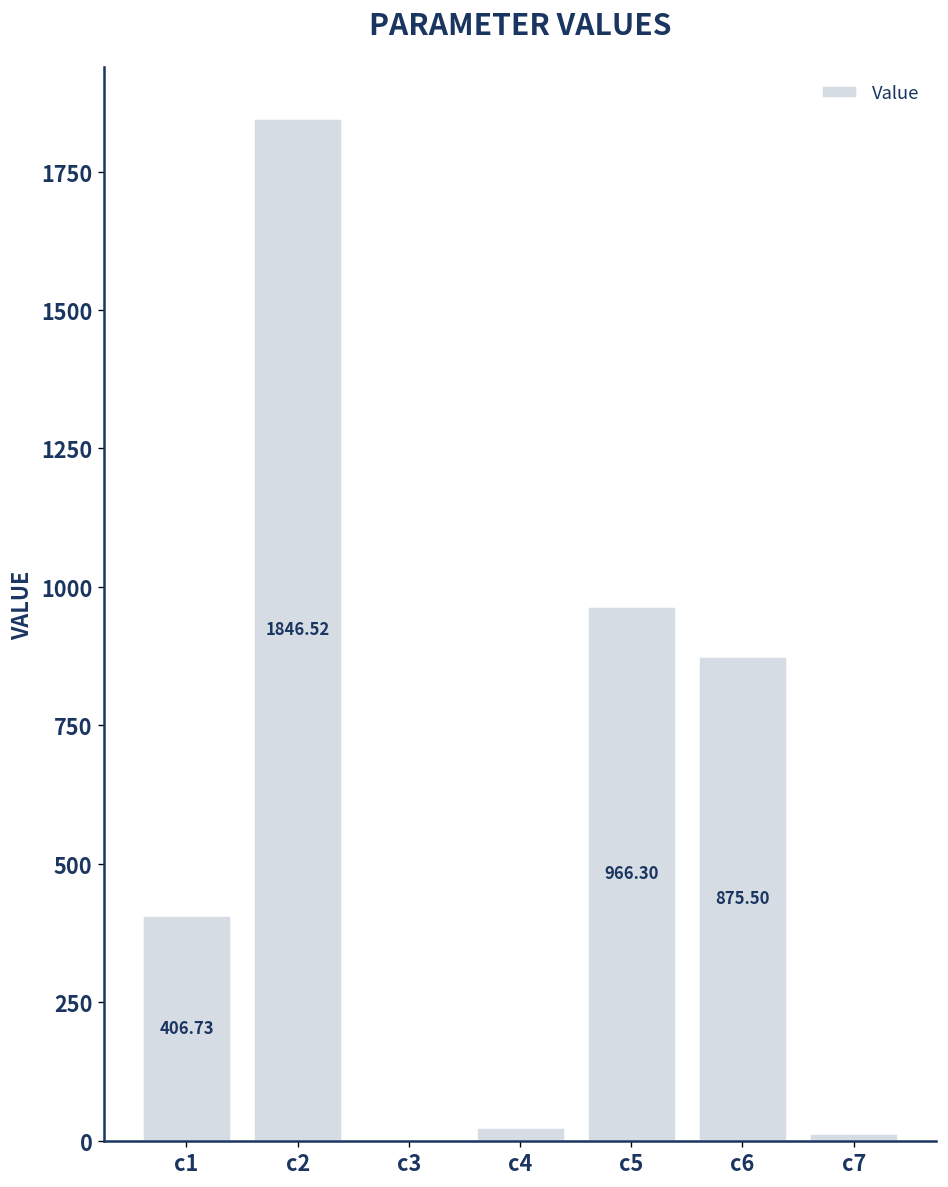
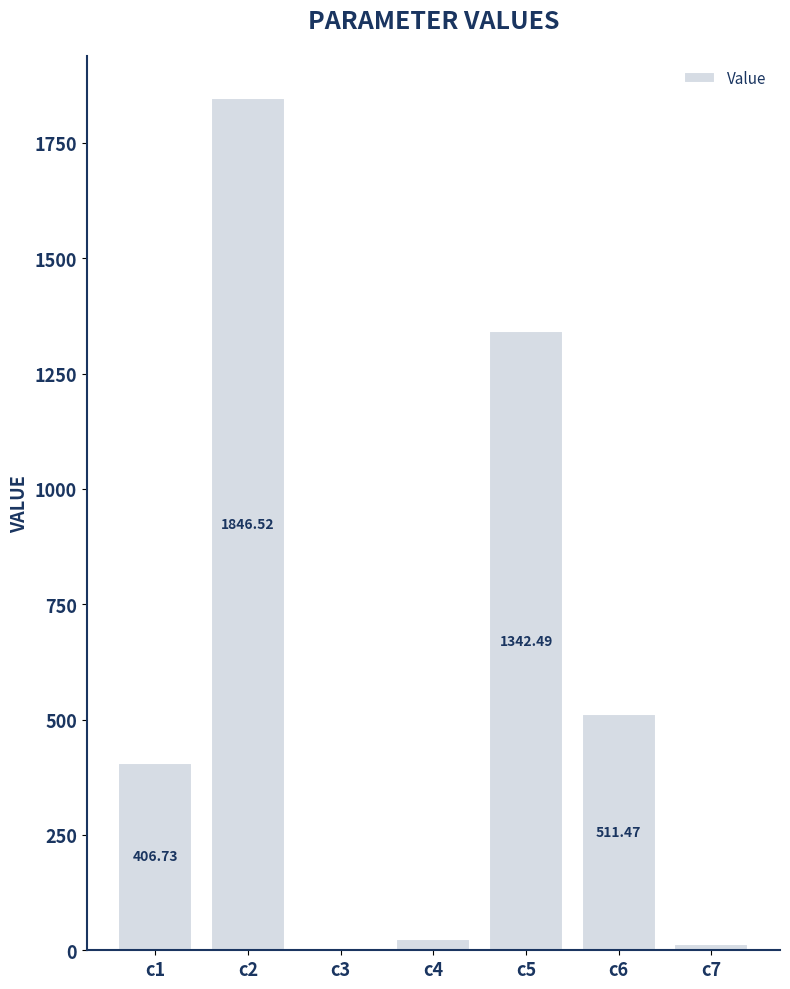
  {
    "c1": 406.73,
    "c2": 1846.52,
-   "c5": 966.30,
-   "c6": 875.50
+   "c5": 1342.49,
+   "c6": 511.47
  }
